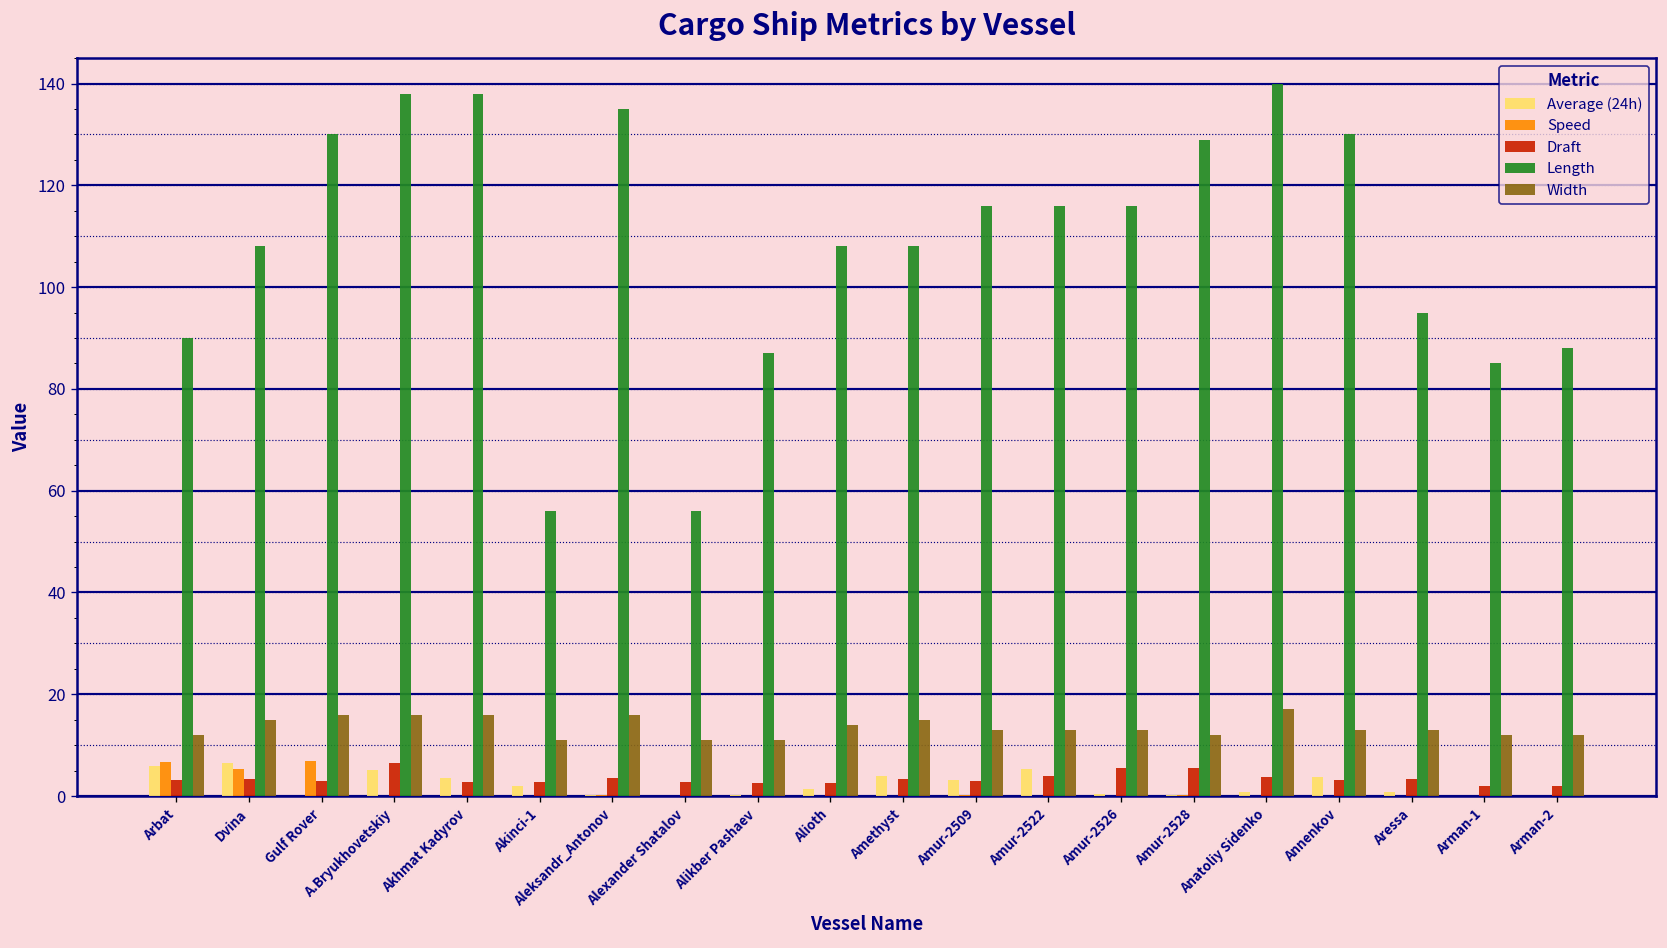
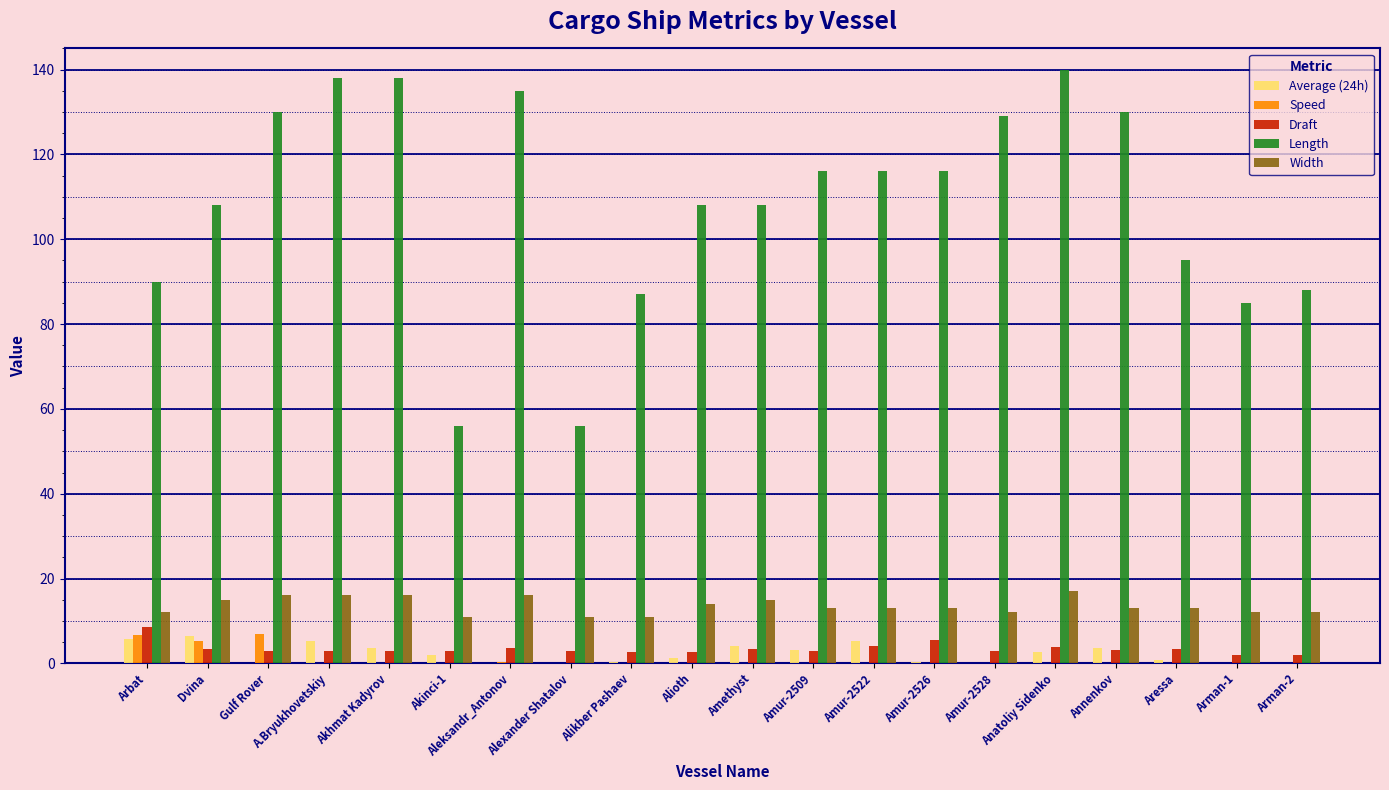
  {
    "Average (24h)": {
      "Arbat": 6,
      "Dvina": 6,
      "Gulf Rover": 0,
      "A.Bryukhovetskiy": 5,
      "Akhmat Kadyrov": 4,
      "Akinci-1": 2,
      "Alexander Shatalov": 0,
      "Alioth": 1,
      "Amethyst": 4,
      "Amur-2509": 3,
      "Amur-2522": 5,
-     "Anatoliy Sidenko": 1,
+     "Anatoliy Sidenko": 3,
      "Annenkov": 4,
      "Aressa": 1,
      "Arman-1": 0,
      "Arman-2": 0
    },
    "Speed": {
      "Arbat": 7,
      "Dvina": 5,
      "Gulf Rover": 7,
      "A.Bryukhovetskiy": 0,
      "Akhmat Kadyrov": 0,
      "Akinci-1": 0,
      "Alexander Shatalov": 0,
      "Alikber Pashaev": 0,
      "Alioth": 0,
      "Amethyst": 0,
      "Amur-2522": 0,
      "Amur-2526": 0,
      "Anatoliy Sidenko": 0,
      "Annenkov": 0,
      "Aressa": 0,
      "Arman-1": 0,
      "Arman-2": 0
    },
    "Draft": {
-     "Arbat": 3,
+     "Arbat": 9,
      "Dvina": 3,
      "Gulf Rover": 3,
-     "A.Bryukhovetskiy": 6,
+     "A.Bryukhovetskiy": 3,
      "Akhmat Kadyrov": 3,
      "Akinci-1": 3,
      "Aleksandr_Antonov": 4,
      "Alexander Shatalov": 3,
      "Alikber Pashaev": 3,
      "Alioth": 3,
      "Amethyst": 3,
      "Amur-2509": 3,
      "Amur-2522": 4,
      "Amur-2526": 6,
-     "Amur-2528": 6,
+     "Amur-2528": 3,
      "Anatoliy Sidenko": 4,
      "Annenkov": 3,
      "Aressa": 3,
      "Arman-1": 2,
      "Arman-2": 2
    },
    "Length": {
      "Arbat": 90,
      "Dvina": 108,
      "Gulf Rover": 130,
      "A.Bryukhovetskiy": 138,
      "Akhmat Kadyrov": 138,
      "Akinci-1": 56,
      "Aleksandr_Antonov": 135,
      "Alexander Shatalov": 56,
      "Alikber Pashaev": 87,
      "Alioth": 108,
      "Amethyst": 108,
      "Amur-2509": 116,
      "Amur-2522": 116,
      "Amur-2526": 116,
      "Amur-2528": 129,
      "Anatoliy Sidenko": 140,
      "Annenkov": 130,
      "Aressa": 95,
      "Arman-1": 85,
      "Arman-2": 88
    },
    "Width": {
      "Arbat": 12,
      "Dvina": 15,
      "Gulf Rover": 16,
      "A.Bryukhovetskiy": 16,
      "Akhmat Kadyrov": 16,
      "Akinci-1": 11,
      "Aleksandr_Antonov": 16,
      "Alexander Shatalov": 11,
      "Alikber Pashaev": 11,
      "Alioth": 14,
      "Amethyst": 15,
      "Amur-2509": 13,
      "Amur-2522": 13,
      "Amur-2526": 13,
      "Amur-2528": 12,
      "Anatoliy Sidenko": 17,
      "Annenkov": 13,
      "Aressa": 13,
      "Arman-1": 12,
      "Arman-2": 12
    }
  }
